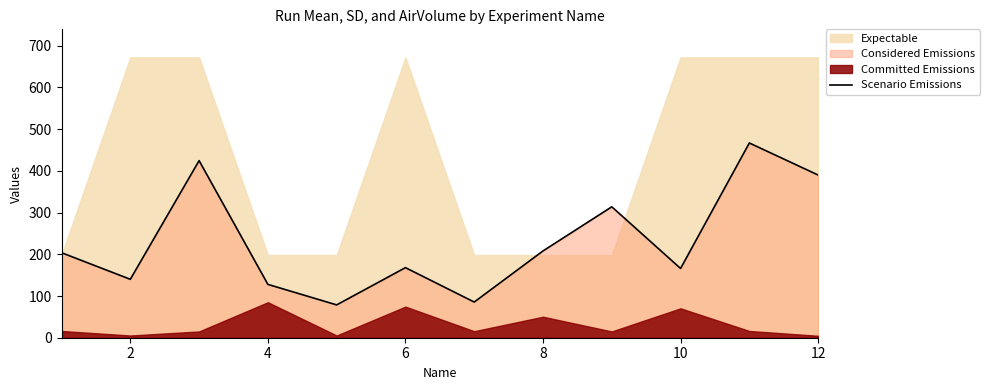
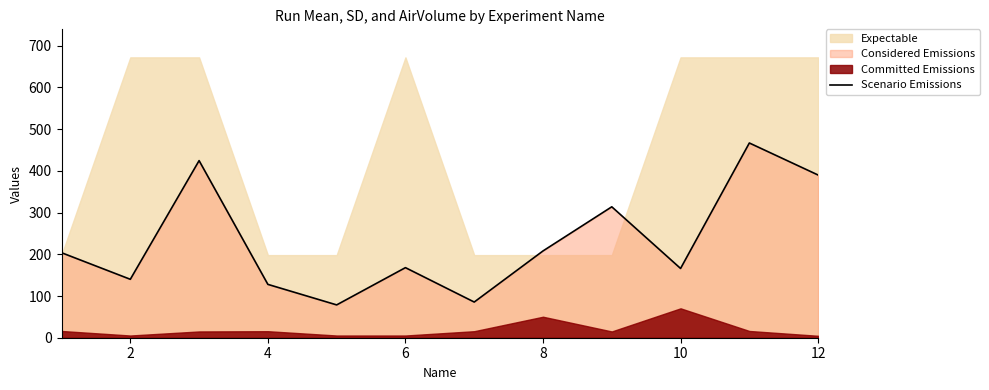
  {
    "Committed Emissions": {
-     "4": 90,
-     "6": 70,
+     "4": 20,
+     "6": 10,
      "8": 50,
      "10": 70
    }
  }
